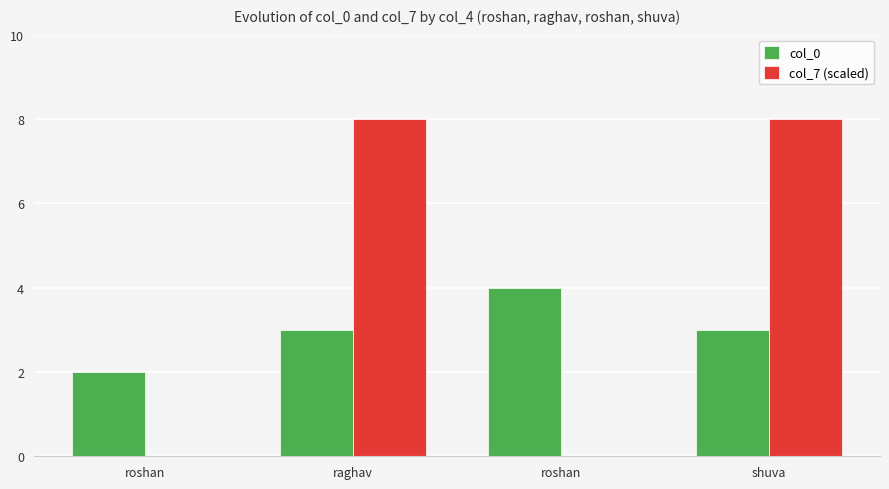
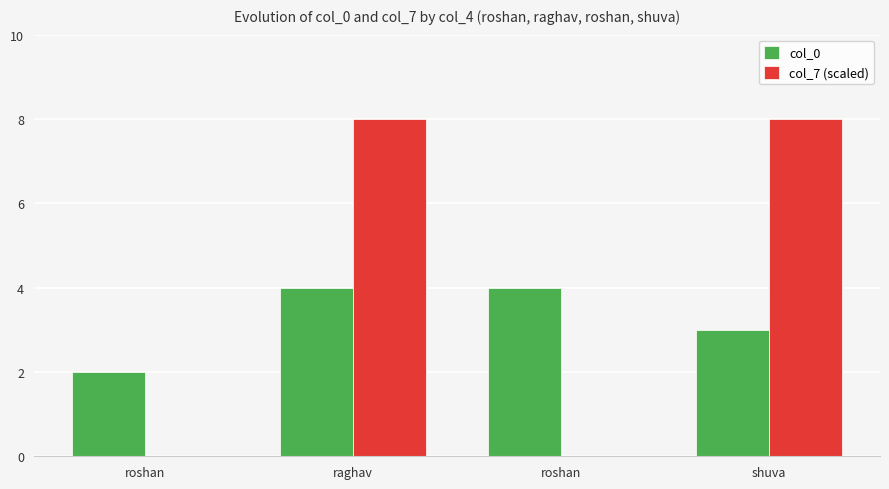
  {
    "col_0": {
-     "raghav": 3,
+     "raghav": 4,
      "shuva": 3
    },
    "col_7 (scaled)": {
      "raghav": 8,
      "shuva": 8
    }
  }
